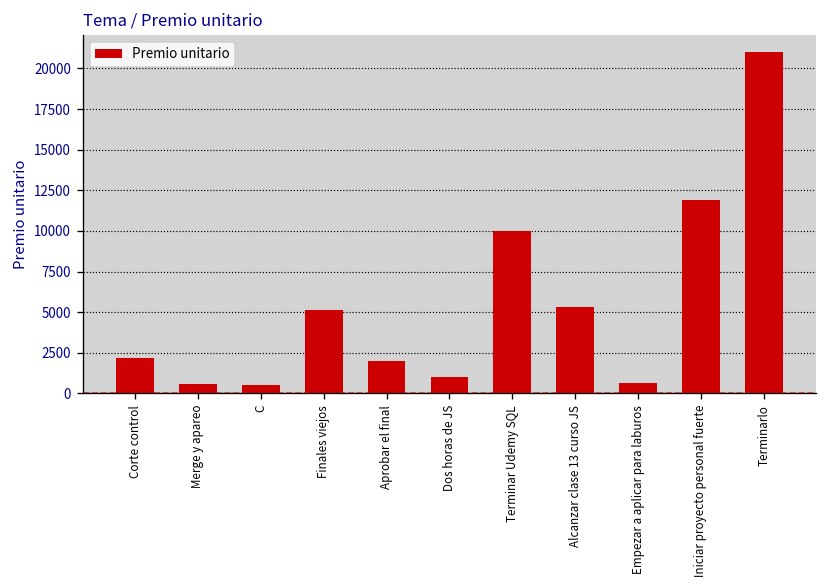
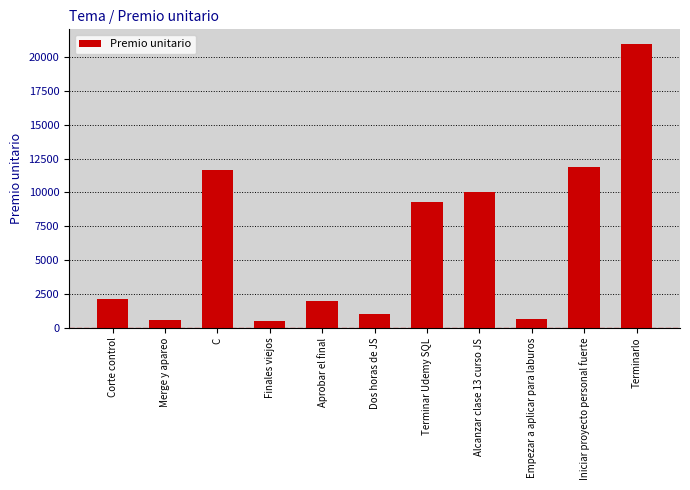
  {
    "Corte control": 2100,
    "Merge y apareo": 600,
-   "C": 500,
-   "Finales viejos": 5200,
+   "C": 11700,
+   "Finales viejos": 500,
    "Aprobar el final": 2000,
    "Dos horas de JS": 1000,
-   "Terminar Udemy SQL": 10000,
-   "Alcanzar clase 13 curso JS": 5300,
+   "Terminar Udemy SQL": 9300,
+   "Alcanzar clase 13 curso JS": 10000,
    "Empezar a aplicar para laburos": 600,
    "Iniciar proyecto personal fuerte": 11900,
    "Terminarlo": 21000
  }
